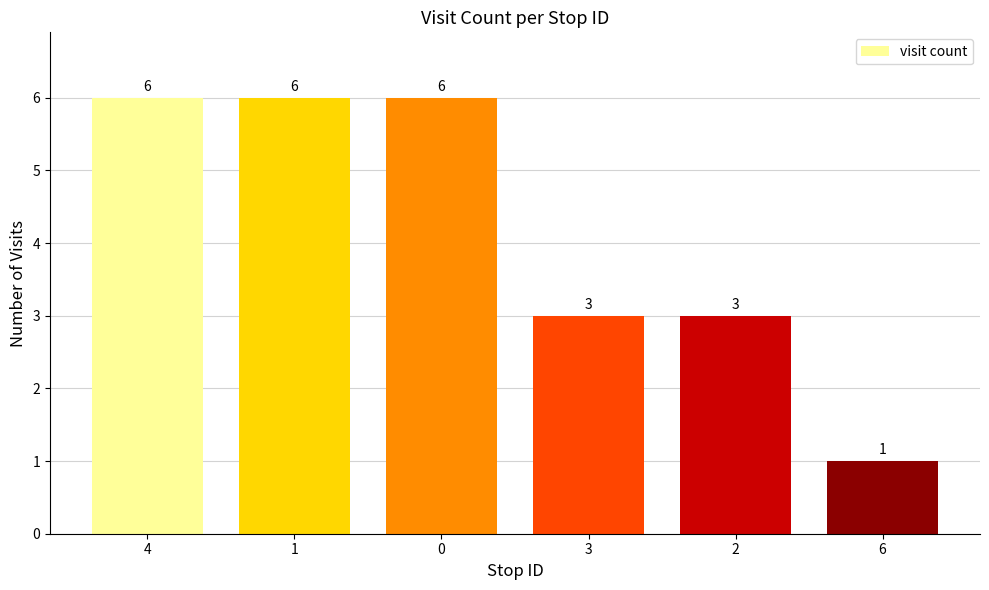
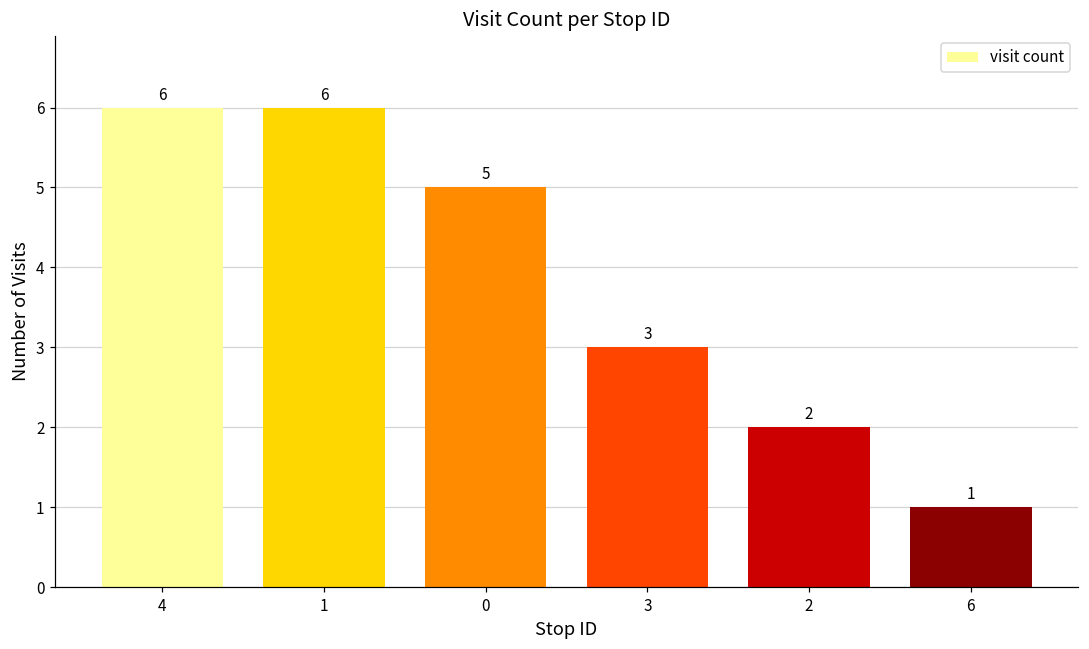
  {
    "4": 6,
    "1": 6,
-   "0": 6,
+   "0": 5,
    "3": 3,
-   "2": 3,
+   "2": 2,
    "6": 1
  }
